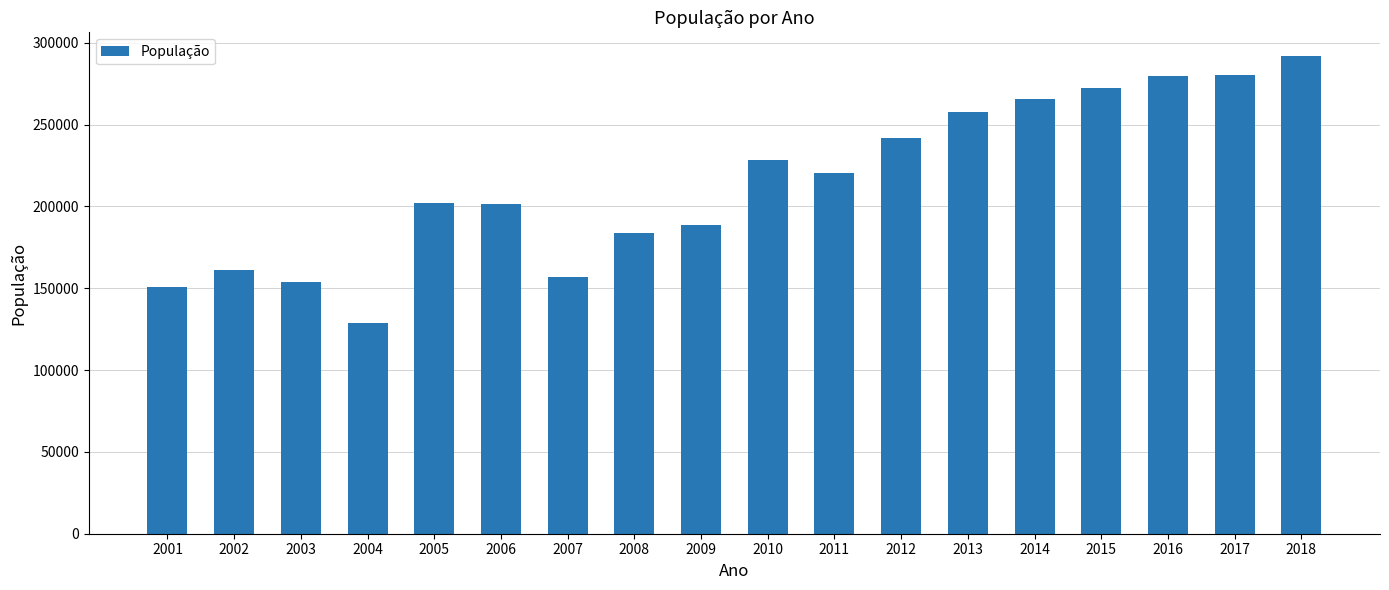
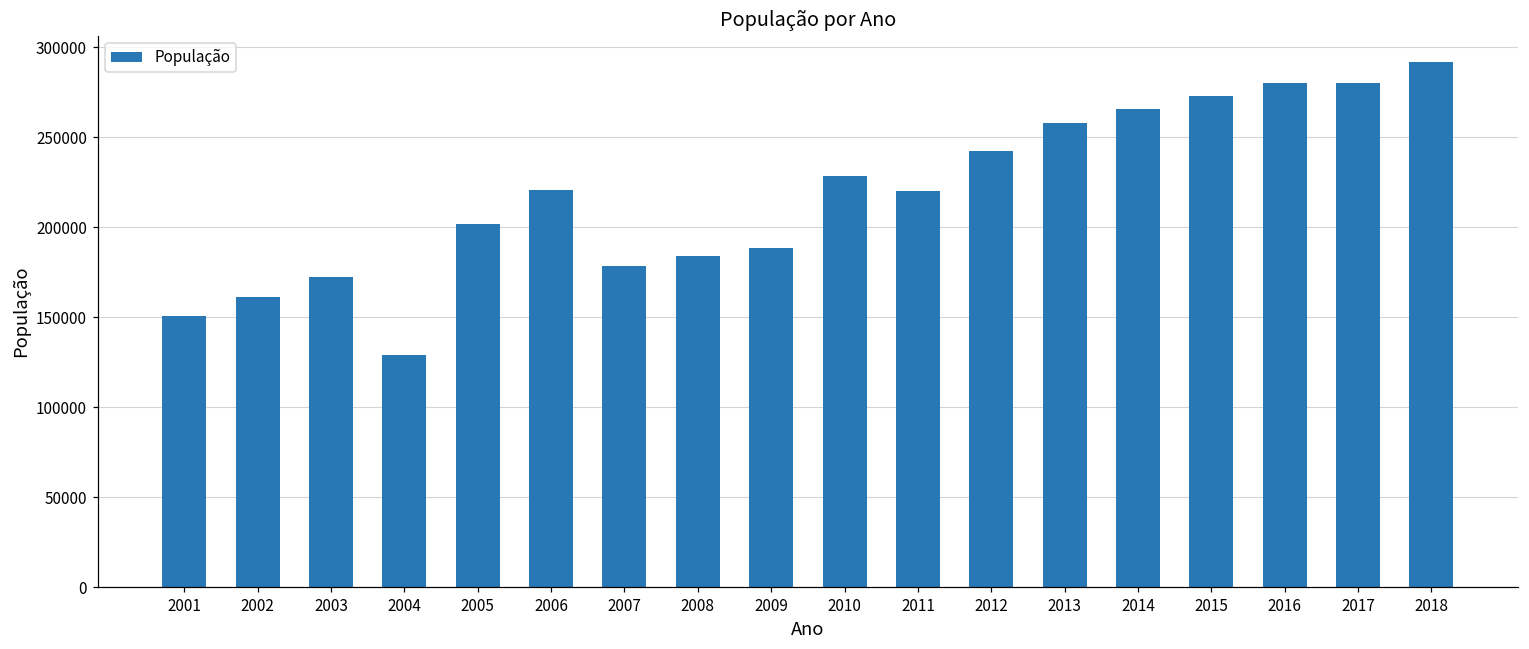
  {
    "2001": 151000,
    "2002": 161000,
-   "2003": 154000,
+   "2003": 172000,
    "2004": 129000,
    "2005": 202000,
-   "2006": 201000,
-   "2007": 157000,
+   "2006": 221000,
+   "2007": 178000,
    "2008": 184000,
    "2009": 189000,
    "2010": 228000,
    "2011": 220000,
    "2012": 242000,
    "2013": 258000,
    "2014": 265000,
    "2015": 273000,
    "2016": 280000,
    "2017": 280000,
    "2018": 292000
  }
